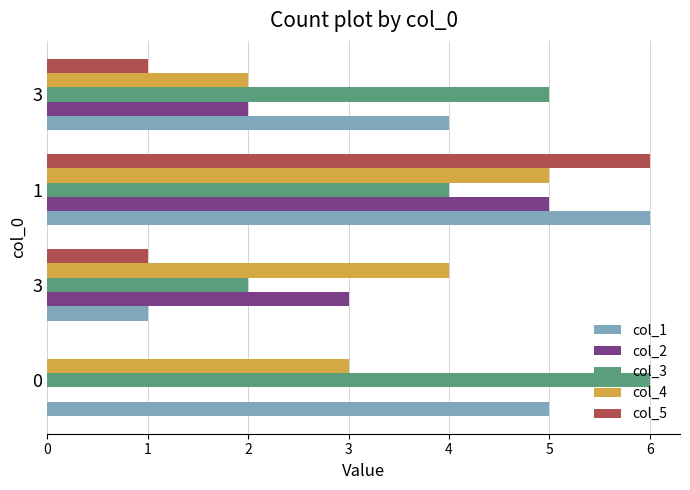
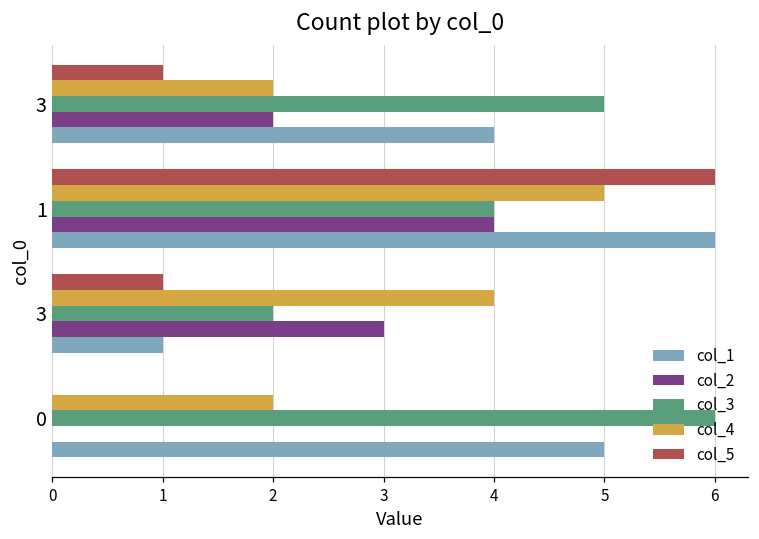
  {
    "col_1": {
      "1": 6,
      "0": 5
    },
    "col_2": {
-     "1": 5,
+     "1": 4,
      "0": 0
    },
    "col_3": {
      "1": 4,
      "0": 6
    },
    "col_4": {
      "1": 5,
-     "0": 3
+     "0": 2
    },
    "col_5": {
      "1": 6,
      "0": 0
    }
  }
